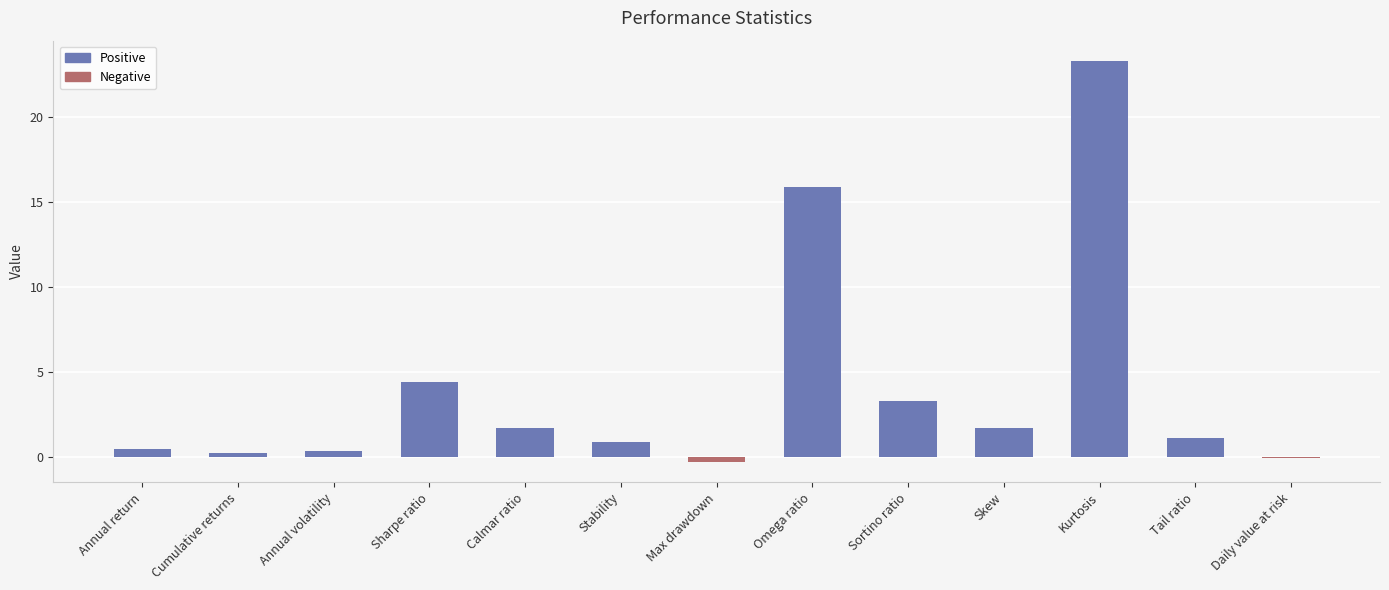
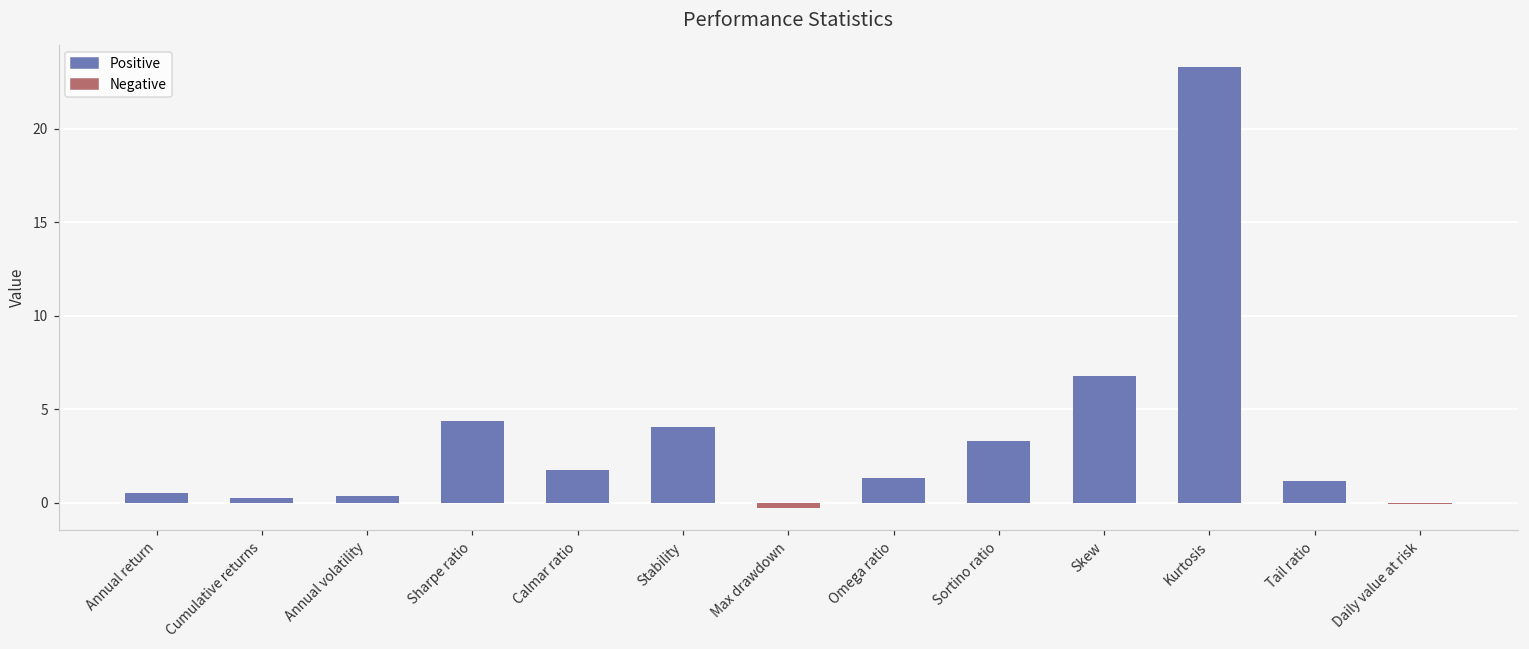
  {
    "Annual return": 0.5,
    "Cumulative returns": 0.2,
    "Annual volatility": 0.4,
    "Sharpe ratio": 4.4,
    "Calmar ratio": 1.7,
-   "Stability": 0.9,
+   "Stability": 4.1,
    "Max drawdown": -0.3,
-   "Omega ratio": 15.9,
+   "Omega ratio": 1.3,
    "Sortino ratio": 3.3,
-   "Skew": 1.7,
+   "Skew": 6.8,
    "Kurtosis": 23.3,
    "Tail ratio": 1.2
  }
